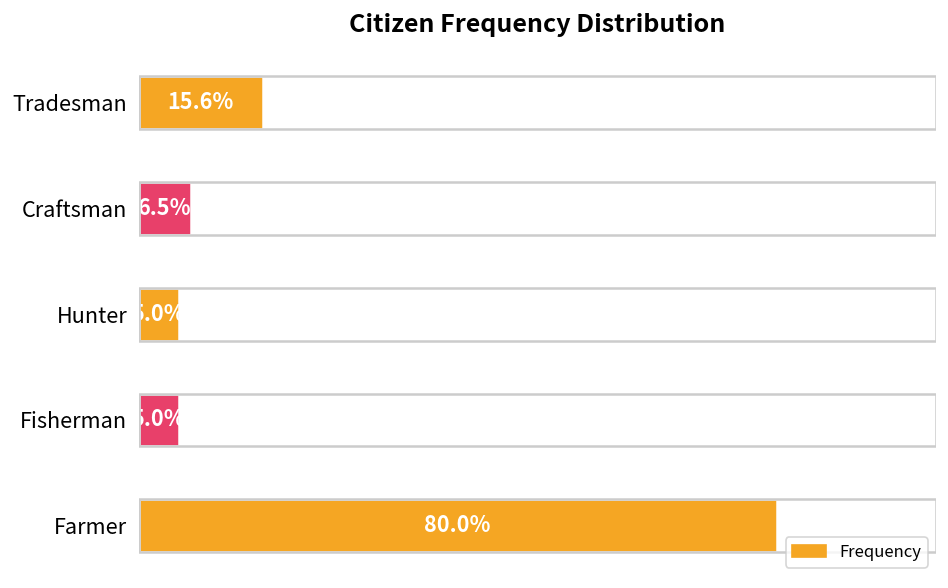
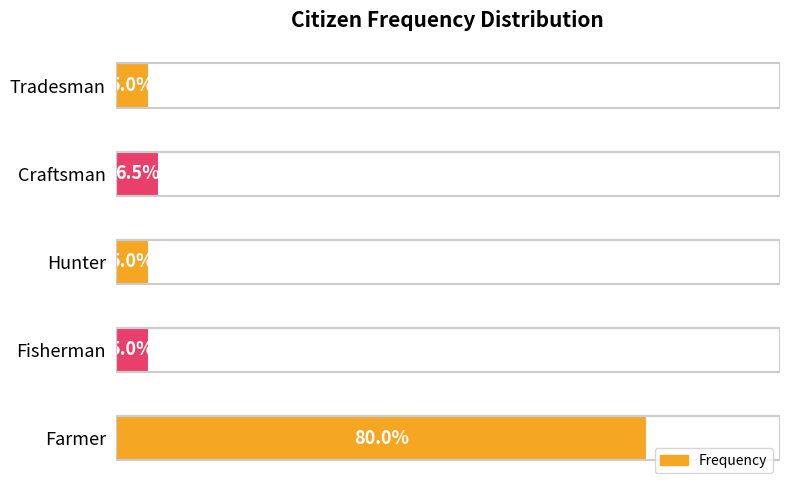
  {
-   "Tradesman": "15.6%",
+   "Tradesman": "5.0%",
    "Craftsman": "6.5%",
    "Hunter": "5.0%",
    "Fisherman": "5.0%",
    "Farmer": "80.0%"
  }
